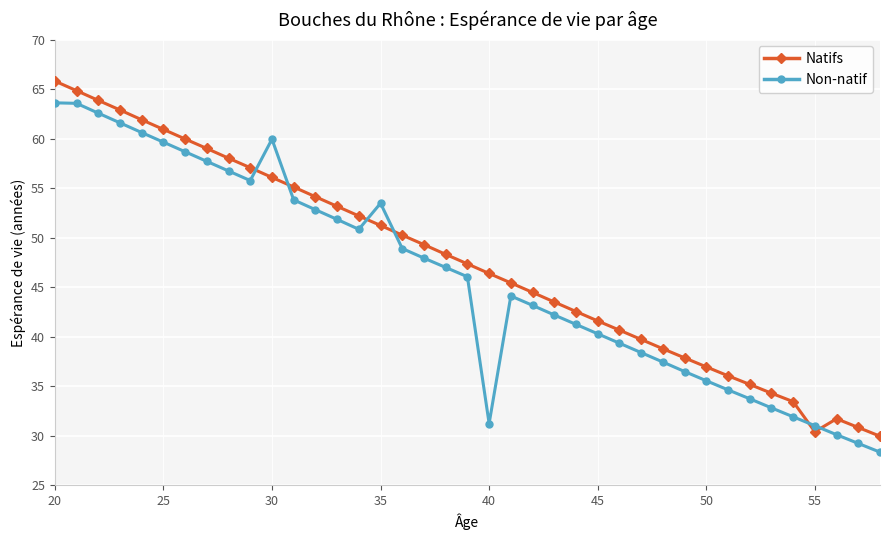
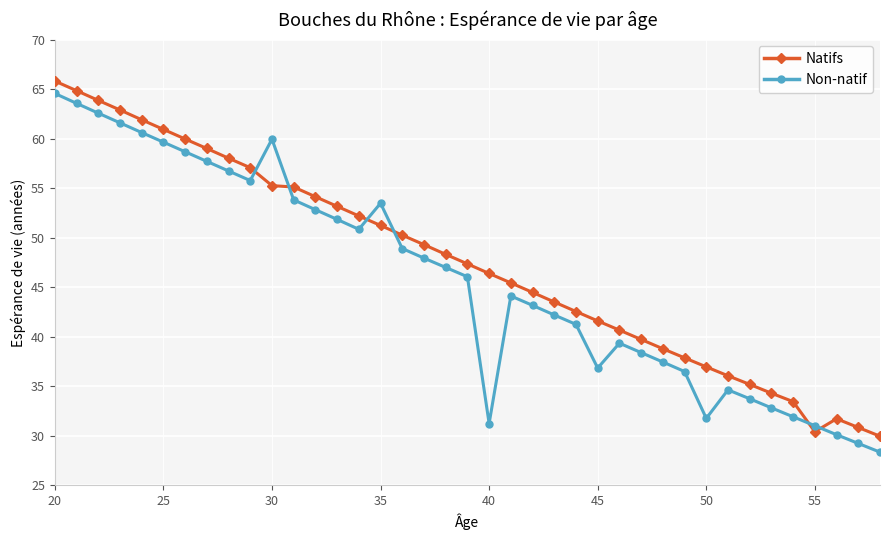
  {
    "Natifs": {
      "20": 66,
      "25": 61,
-     "30": 56,
+     "30": 55,
      "35": 51,
      "40": 46,
      "45": 42,
      "50": 37,
      "55": 30
    },
    "Non-natif": {
-     "20": 64,
+     "20": 65,
      "25": 60,
      "30": 60,
      "35": 53,
      "40": 31,
-     "45": 40,
-     "50": 36,
+     "45": 37,
+     "50": 32,
      "55": 31
    }
  }
